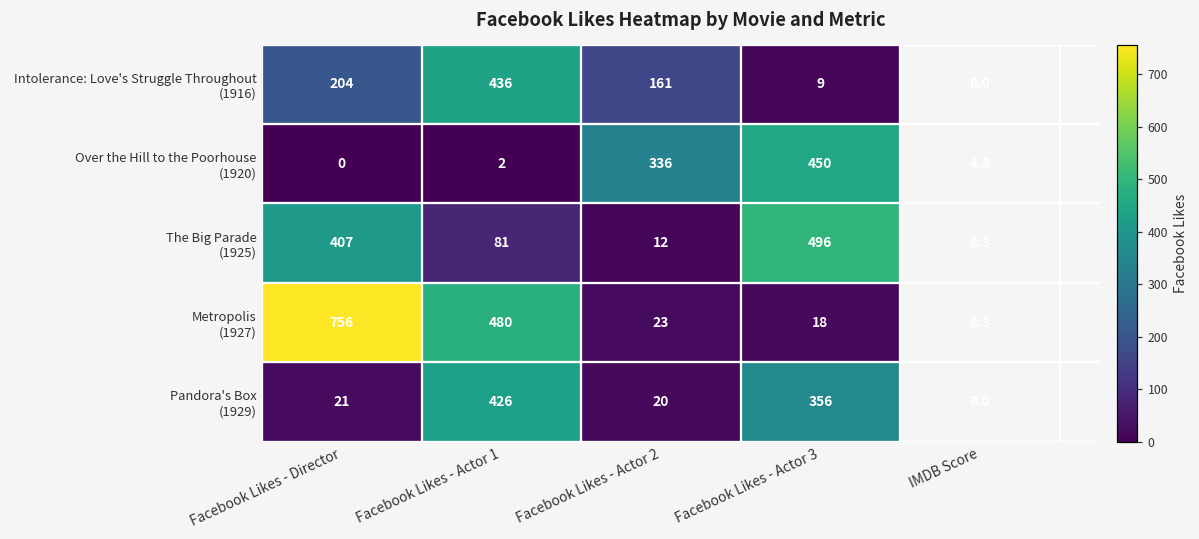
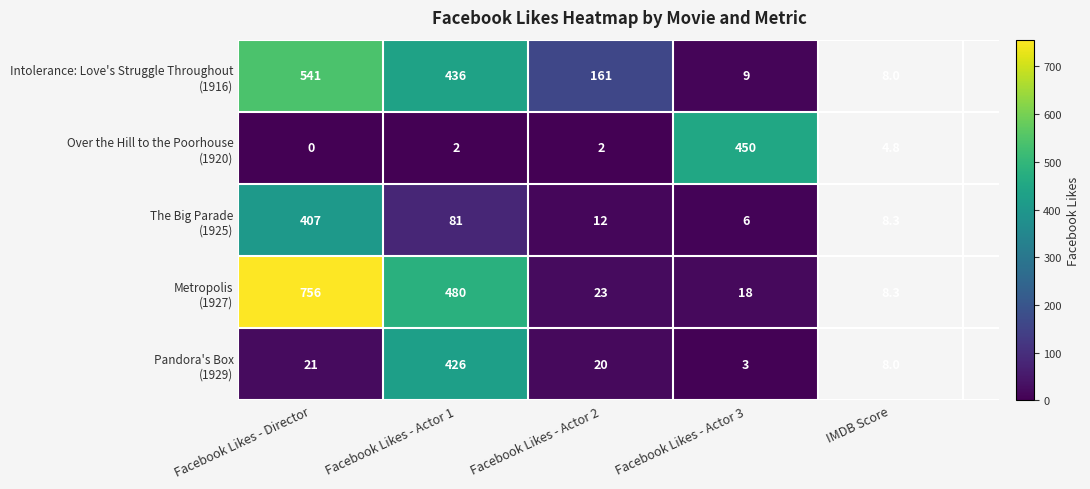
  {
    "Intolerance: Love's Struggle Throughout (1916)": {
-     "Facebook Likes - Director": 204,
+     "Facebook Likes - Director": 541,
      "Facebook Likes - Actor 1": 436,
      "Facebook Likes - Actor 2": 161,
      "Facebook Likes - Actor 3": 9
    },
    "Over the Hill to the Poorhouse (1920)": {
      "Facebook Likes - Director": 0,
      "Facebook Likes - Actor 1": 2,
-     "Facebook Likes - Actor 2": 336,
+     "Facebook Likes - Actor 2": 2,
      "Facebook Likes - Actor 3": 450
    },
    "The Big Parade (1925)": {
      "Facebook Likes - Director": 407,
      "Facebook Likes - Actor 1": 81,
      "Facebook Likes - Actor 2": 12,
-     "Facebook Likes - Actor 3": 496
+     "Facebook Likes - Actor 3": 6
    },
    "Metropolis (1927)": {
      "Facebook Likes - Director": 756,
      "Facebook Likes - Actor 1": 480,
      "Facebook Likes - Actor 2": 23,
      "Facebook Likes - Actor 3": 18
    },
    "Pandora's Box (1929)": {
      "Facebook Likes - Director": 21,
      "Facebook Likes - Actor 1": 426,
      "Facebook Likes - Actor 2": 20,
-     "Facebook Likes - Actor 3": 356
+     "Facebook Likes - Actor 3": 3
    }
  }
